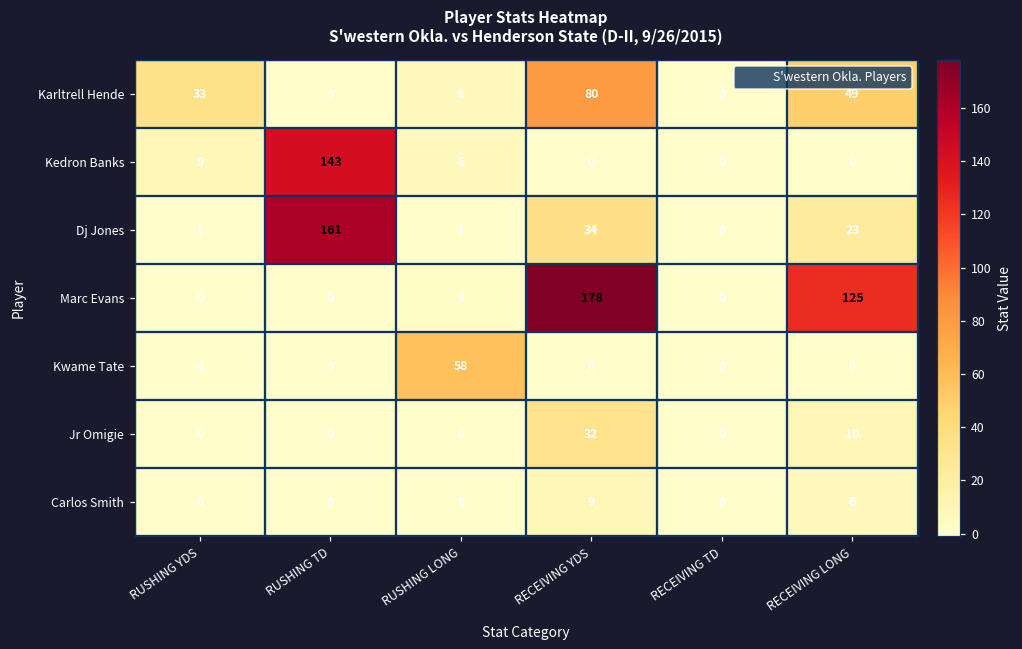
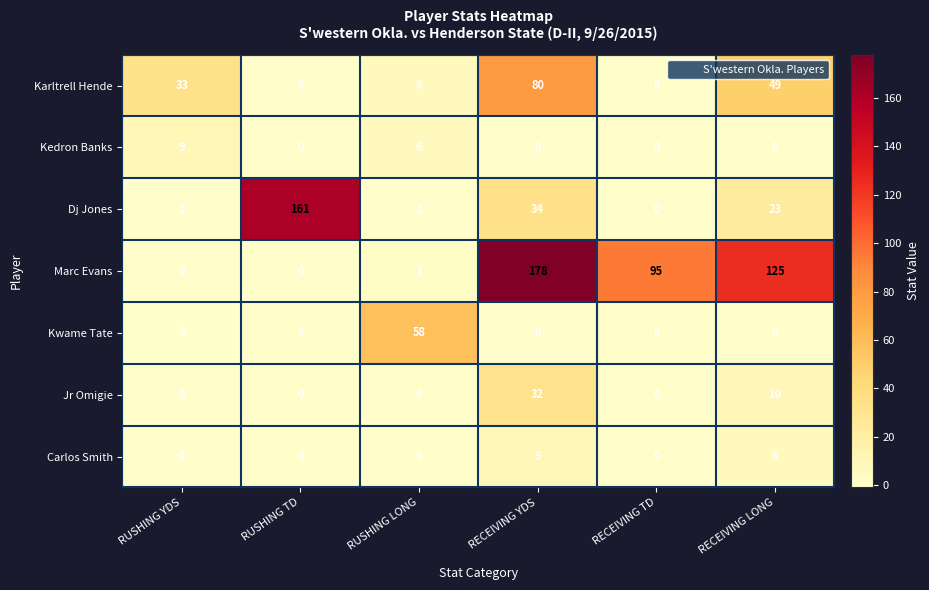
  {
    "Karltrell Hende": {
      "RUSHING YDS": 33,
      "RUSHING TD": 0,
      "RUSHING LONG": 6,
      "RECEIVING YDS": 80,
      "RECEIVING TD": 0,
      "RECEIVING LONG": 49
    },
    "Kedron Banks": {
      "RUSHING YDS": 9,
-     "RUSHING TD": 143,
+     "RUSHING TD": 0,
      "RUSHING LONG": 6,
      "RECEIVING YDS": 0,
      "RECEIVING TD": 0,
      "RECEIVING LONG": 0
    },
    "Dj Jones": {
      "RUSHING YDS": 1,
      "RUSHING TD": 161,
      "RUSHING LONG": 1,
      "RECEIVING YDS": 34,
      "RECEIVING TD": 0,
      "RECEIVING LONG": 23
    },
    "Marc Evans": {
      "RUSHING YDS": 0,
      "RUSHING TD": 0,
      "RUSHING LONG": 3,
      "RECEIVING YDS": 178,
-     "RECEIVING TD": 0,
+     "RECEIVING TD": 95,
      "RECEIVING LONG": 125
    },
    "Kwame Tate": {
      "RUSHING YDS": -1,
      "RUSHING TD": 0,
      "RUSHING LONG": 58,
      "RECEIVING YDS": 0,
      "RECEIVING TD": 0,
      "RECEIVING LONG": 0
    },
    "Jr Omigie": {
      "RUSHING YDS": 0,
      "RUSHING TD": 0,
      "RUSHING LONG": 0,
      "RECEIVING YDS": 32,
      "RECEIVING TD": 0,
      "RECEIVING LONG": 10
    },
    "Carlos Smith": {
      "RUSHING YDS": 0,
      "RUSHING TD": 0,
      "RUSHING LONG": 0,
      "RECEIVING YDS": 9,
      "RECEIVING TD": 0,
      "RECEIVING LONG": 6
    }
  }
